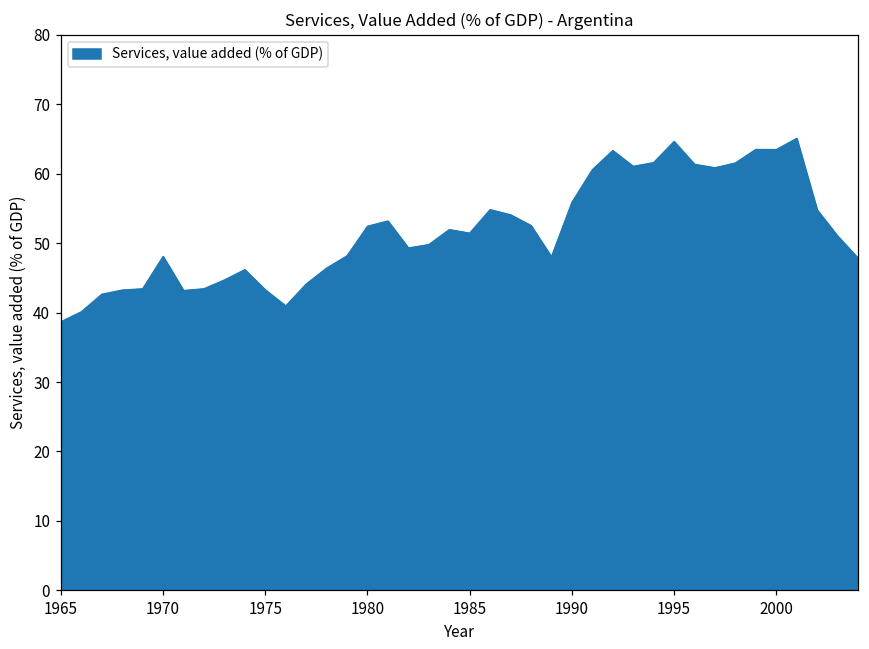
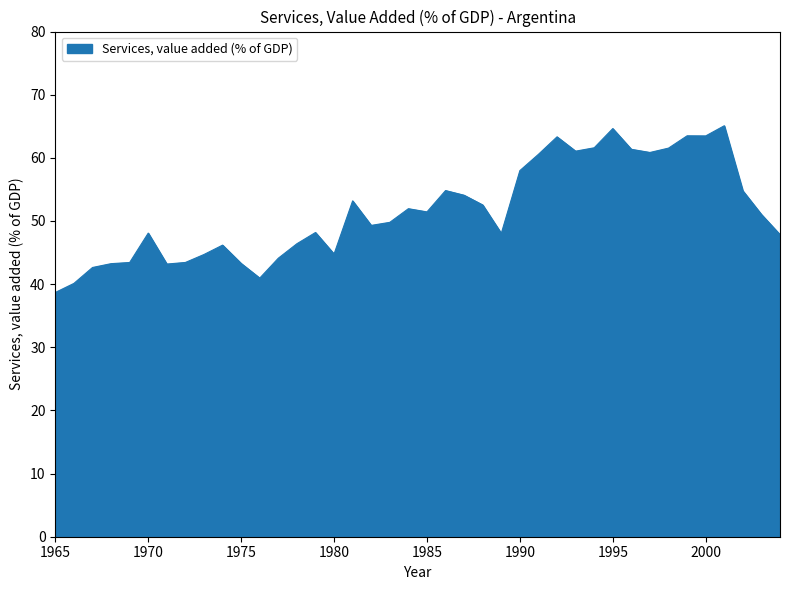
  {
    "1965": 39,
    "1970": 48,
    "1975": 43,
-   "1980": 52,
+   "1980": 45,
    "1985": 51,
-   "1990": 56,
+   "1990": 58,
    "1995": 65,
    "2000": 63
  }
